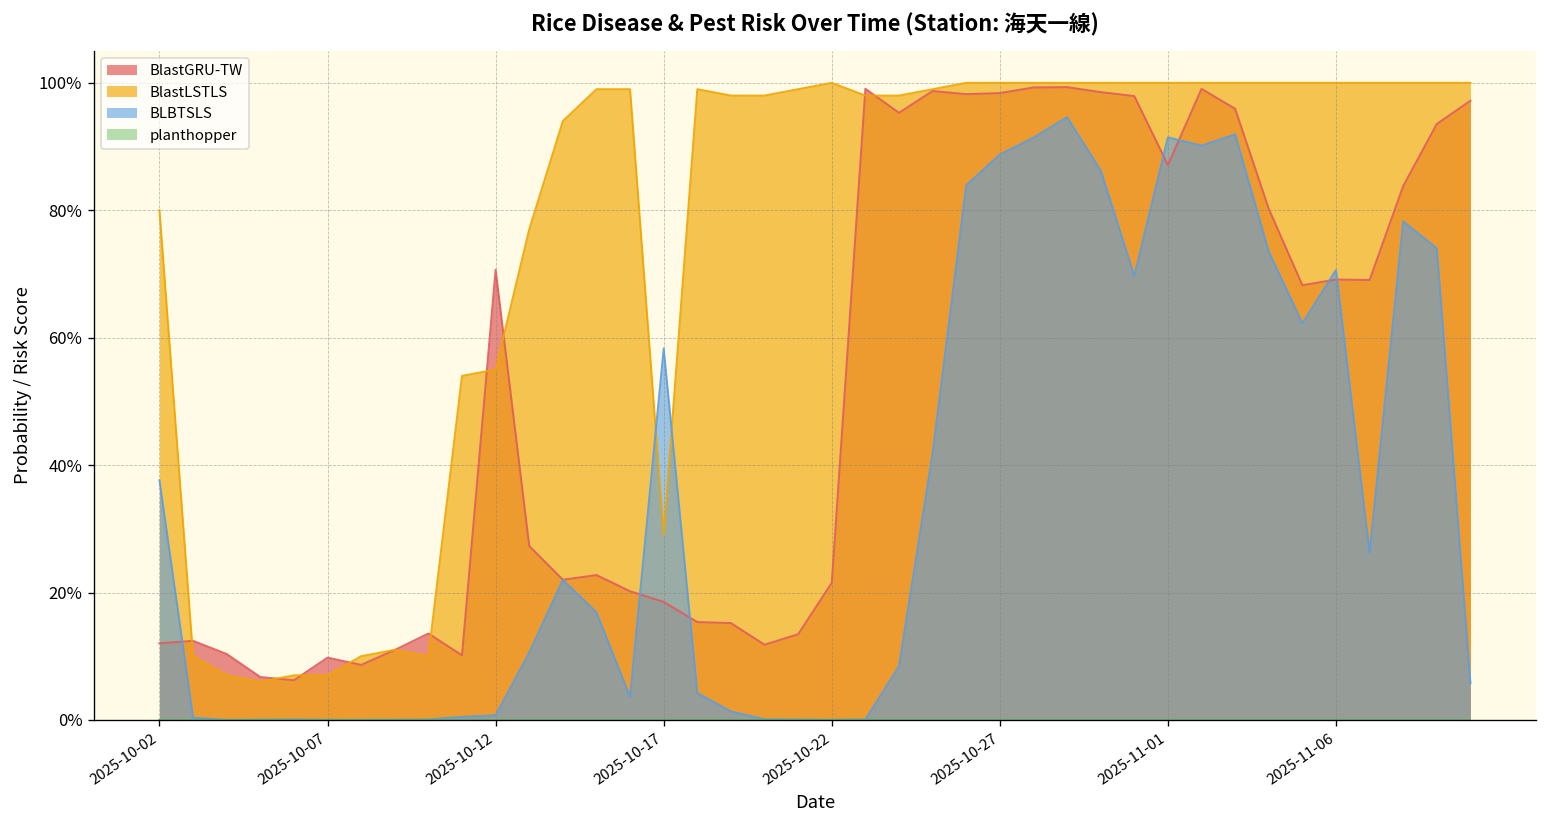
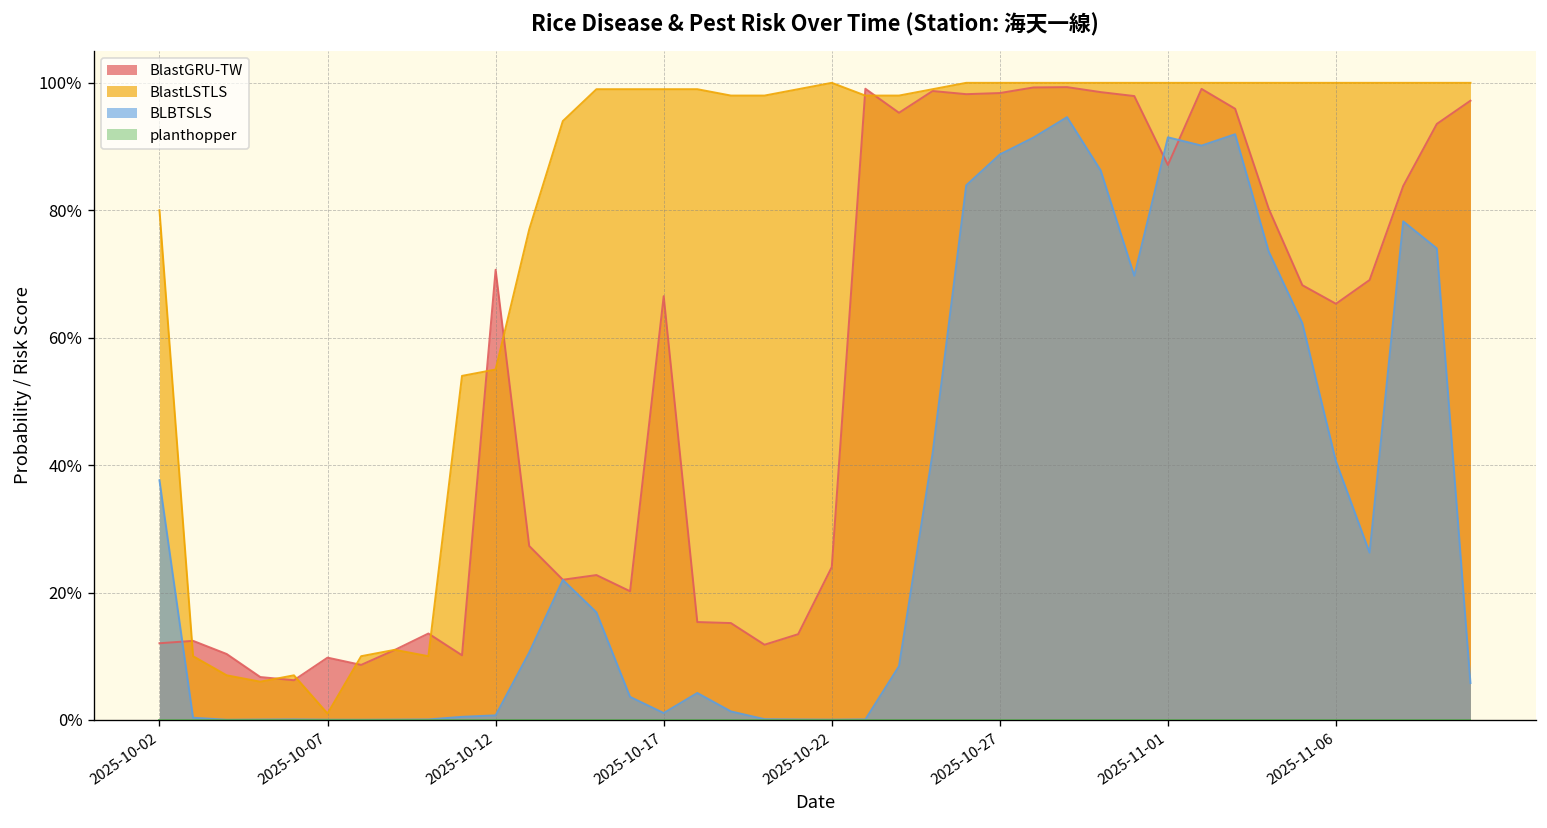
  {
    "BlastGRU-TW": {
      "2025-10-02": "12%",
      "2025-10-07": "10%",
      "2025-10-12": "71%",
-     "2025-10-17": "19%",
-     "2025-10-22": "22%",
+     "2025-10-17": "67%",
+     "2025-10-22": "24%",
      "2025-10-27": "98%",
      "2025-11-01": "87%",
-     "2025-11-06": "69%"
+     "2025-11-06": "65%"
    },
    "BlastLSTLS": {
      "2025-10-02": "80%",
-     "2025-10-07": "7%",
+     "2025-10-07": "1%",
      "2025-10-12": "55%",
-     "2025-10-17": "29%",
+     "2025-10-17": "99%",
      "2025-10-22": "100%",
      "2025-10-27": "100%",
      "2025-11-01": "100%",
      "2025-11-06": "100%"
    },
    "BLBTSLS": {
      "2025-10-02": "38%",
      "2025-10-12": "1%",
-     "2025-10-17": "58%",
+     "2025-10-17": "1%",
      "2025-10-27": "89%",
      "2025-11-01": "91%",
-     "2025-11-06": "71%"
+     "2025-11-06": "41%"
    },
    "planthopper": {
      "2025-10-02": "0%",
      "2025-10-12": "0%",
      "2025-10-17": "0%",
      "2025-10-27": "0%",
      "2025-11-01": "0%",
      "2025-11-06": "0%"
    }
  }
